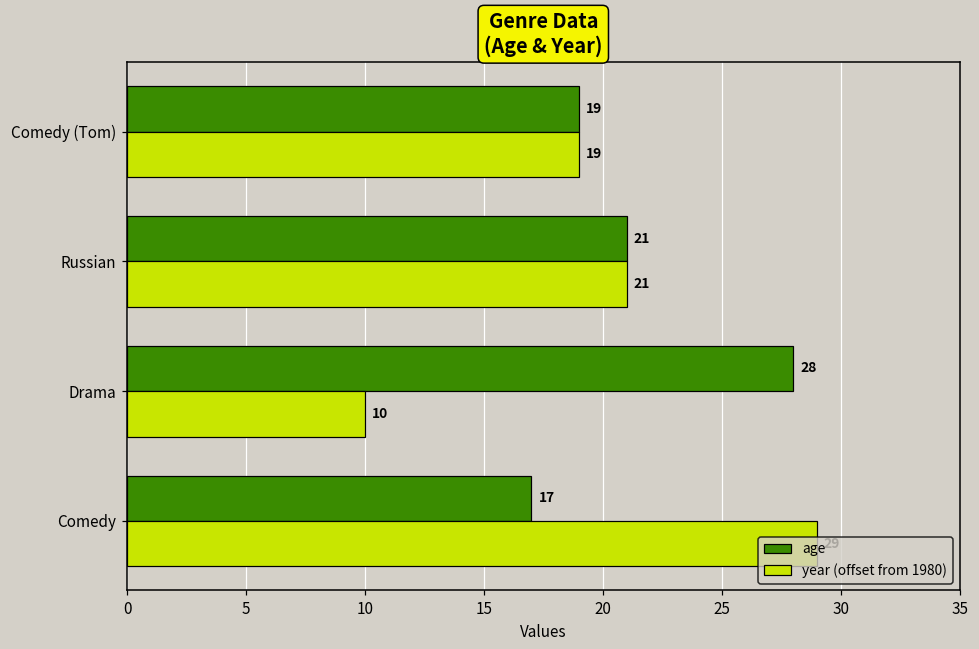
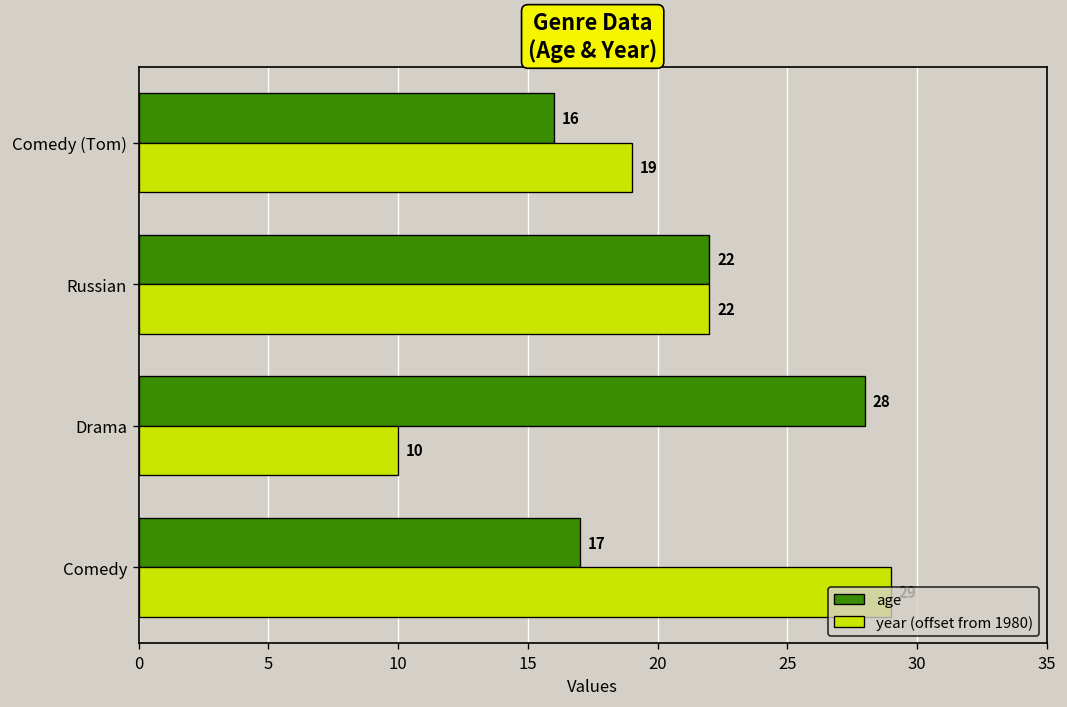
  {
    "age": {
-     "Comedy (Tom)": 19,
-     "Russian": 21,
+     "Comedy (Tom)": 16,
+     "Russian": 22,
      "Drama": 28,
      "Comedy": 17
    },
    "year (offset from 1980)": {
      "Comedy (Tom)": 19,
-     "Russian": 21,
+     "Russian": 22,
      "Drama": 10
    }
  }
